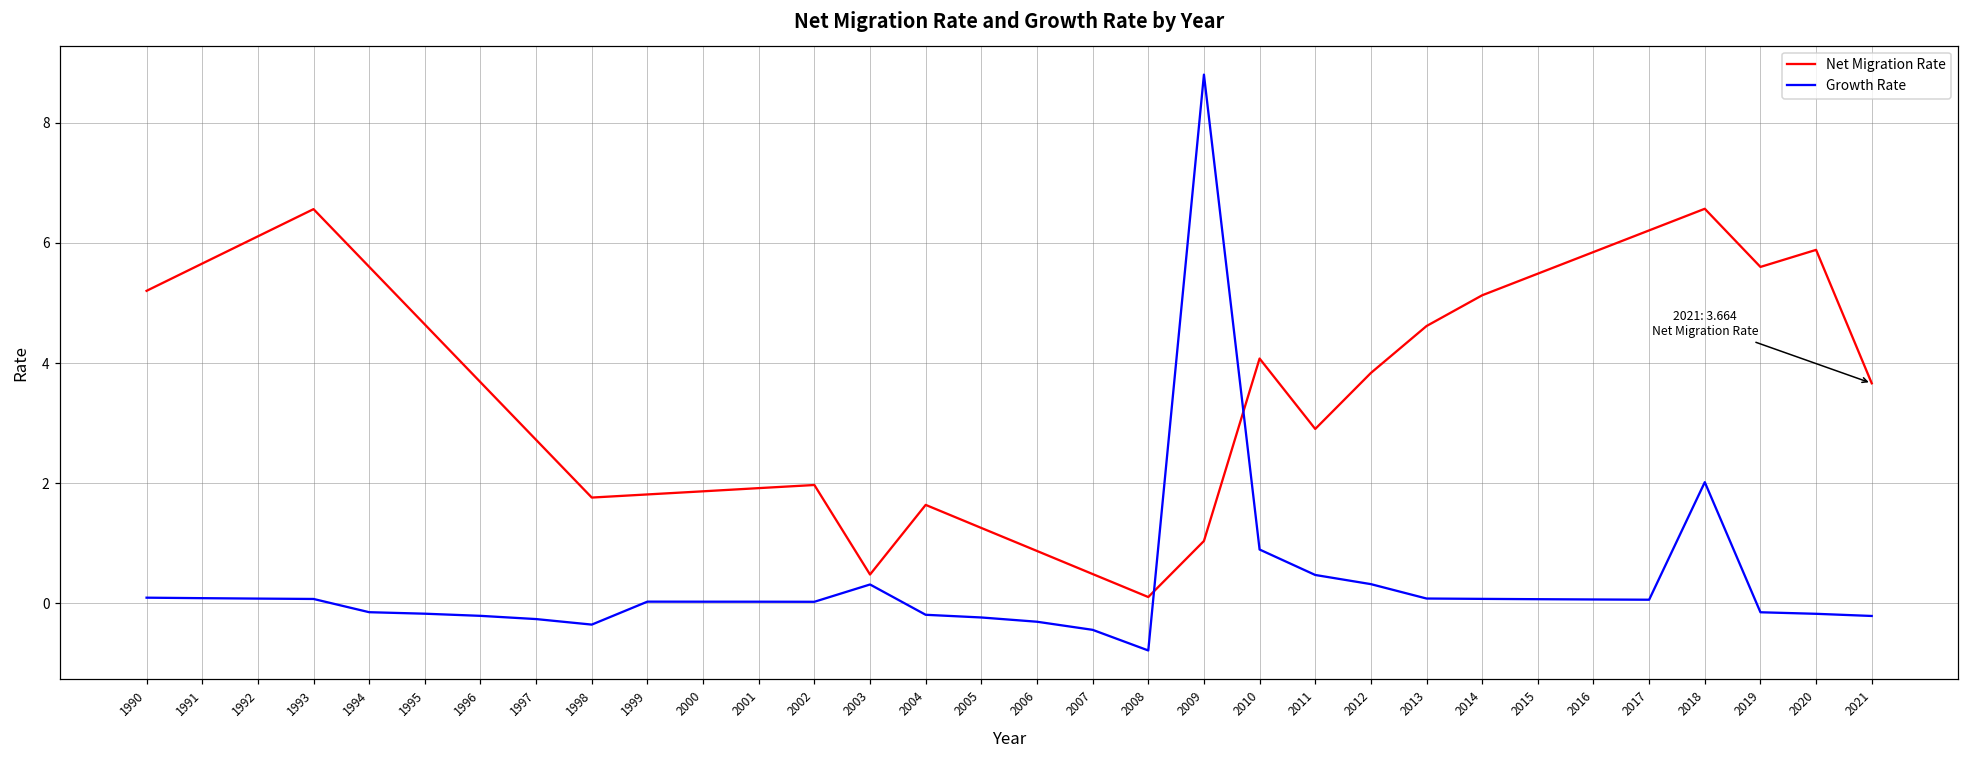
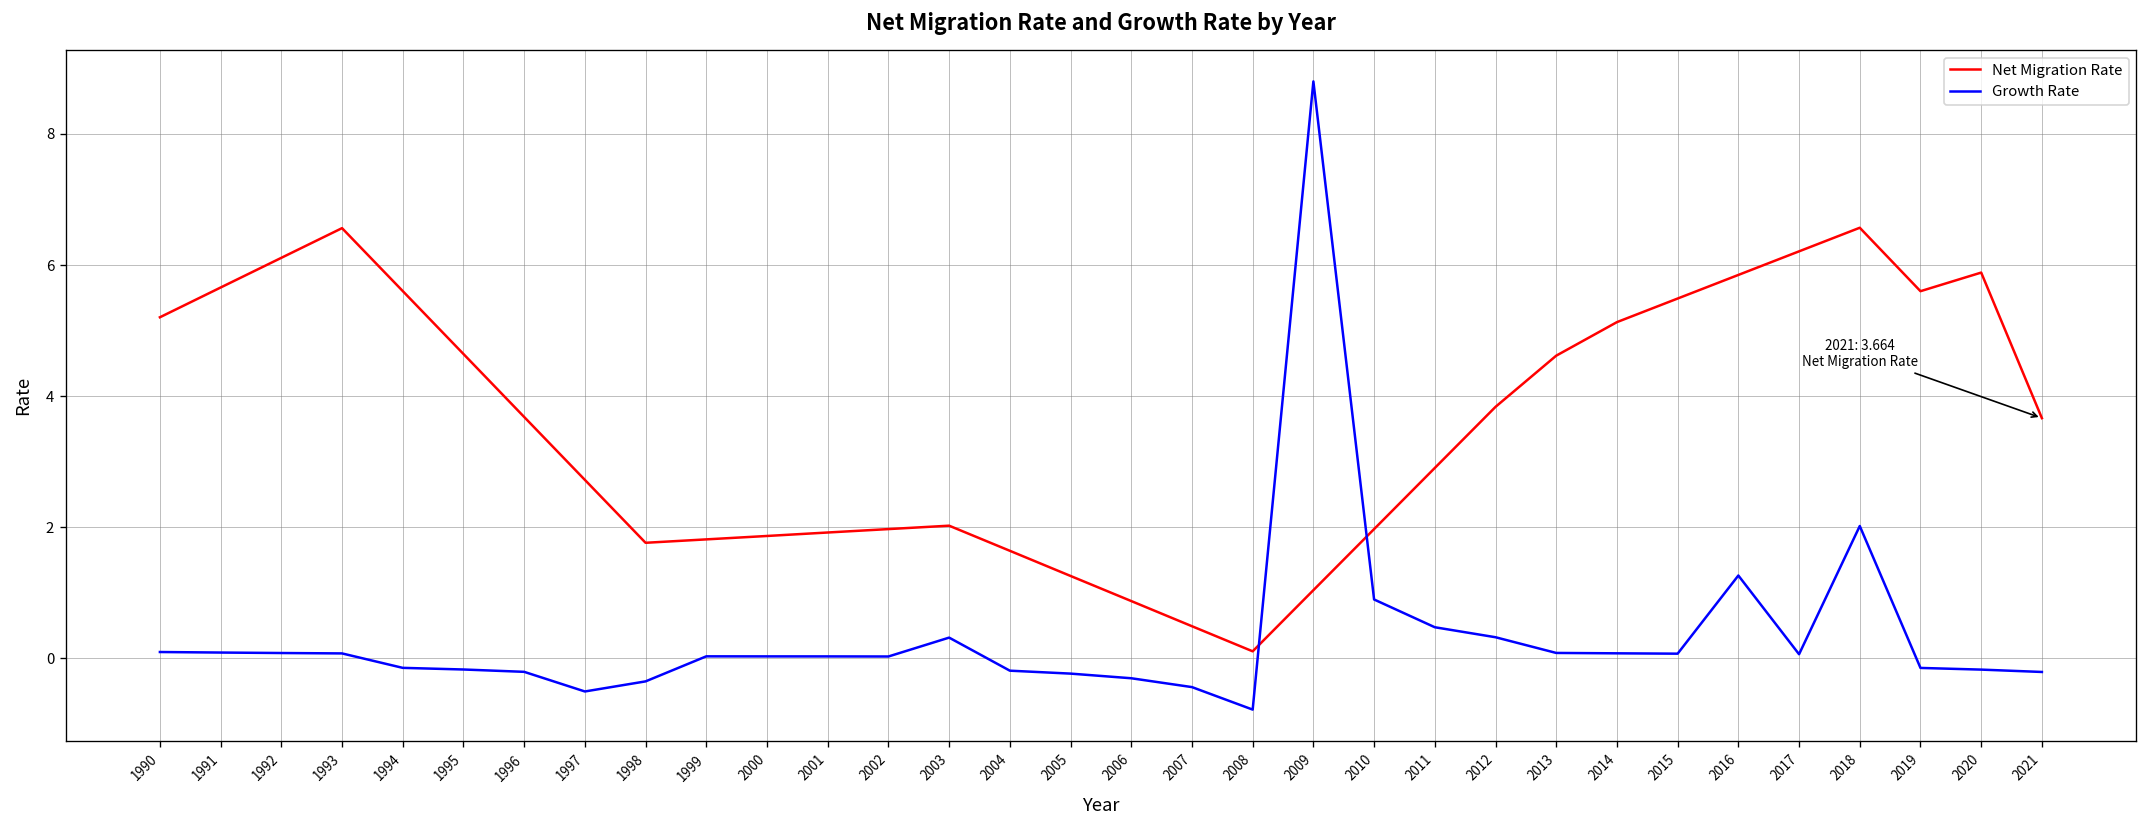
  {
    "Net Migration Rate": {
      "1990": 5.2,
      "1991": 5.7,
      "1992": 6.1,
      "1993": 6.6,
      "1994": 5.6,
      "1995": 4.6,
      "1996": 3.7,
      "1997": 2.7,
      "1998": 1.8,
      "1999": 1.8,
      "2000": 1.9,
      "2001": 1.9,
      "2002": 2.0,
-     "2003": 0.5,
+     "2003": 2.0,
      "2004": 1.6,
      "2005": 1.3,
      "2006": 0.9,
      "2007": 0.5,
      "2008": 0.1,
      "2009": 1.0,
-     "2010": 4.1,
+     "2010": 2.0,
      "2011": 2.9,
      "2012": 3.8,
      "2013": 4.6,
      "2014": 5.1,
      "2015": 5.5,
      "2016": 5.8,
      "2017": 6.2,
      "2018": 6.6,
      "2019": 5.6,
      "2020": 5.9
    },
    "Growth Rate": {
      "1990": 0.1,
      "1991": 0.1,
      "1992": 0.1,
      "1993": 0.1,
      "1994": -0.1,
      "1995": -0.2,
      "1996": -0.2,
-     "1997": -0.3,
+     "1997": -0.5,
      "1998": -0.4,
      "1999": 0.0,
      "2000": 0.0,
      "2001": 0.0,
      "2002": 0.0,
      "2003": 0.3,
      "2004": -0.2,
      "2005": -0.2,
      "2006": -0.3,
      "2007": -0.4,
      "2008": -0.8,
      "2009": 8.8,
      "2010": 0.9,
      "2011": 0.5,
      "2012": 0.3,
      "2013": 0.1,
      "2014": 0.1,
      "2015": 0.1,
-     "2016": 0.1,
+     "2016": 1.3,
      "2017": 0.1,
      "2018": 2.0,
      "2019": -0.1,
      "2020": -0.2,
      "2021": -0.2
    }
  }
